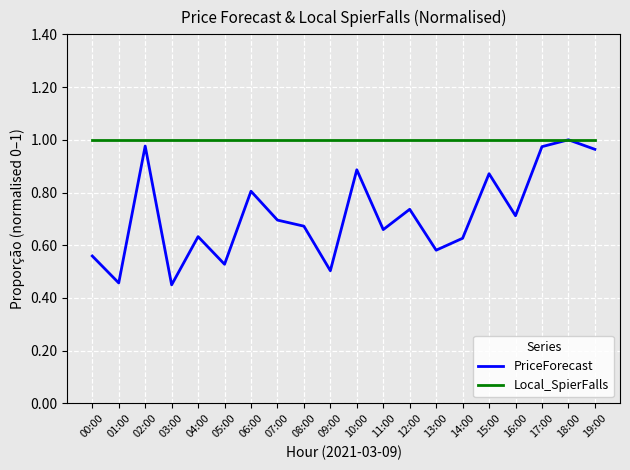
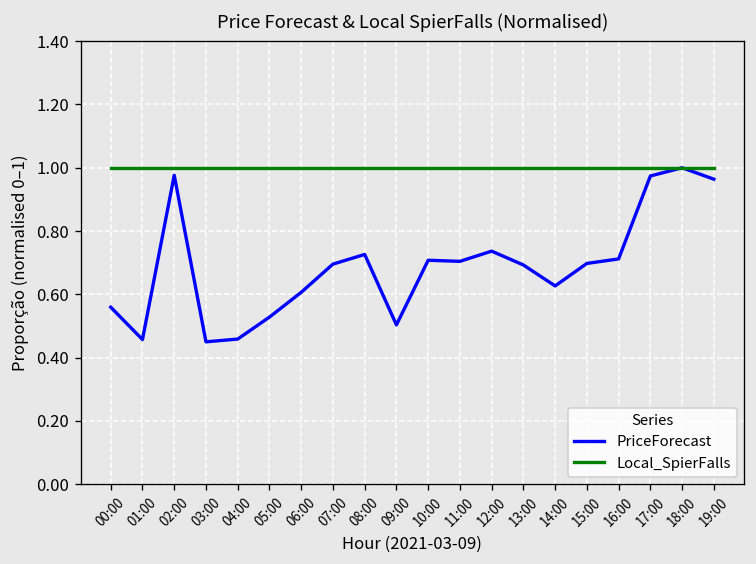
  {
    "PriceForecast": {
      "00:00": 0.56,
      "01:00": 0.46,
      "02:00": 0.98,
      "03:00": 0.45,
-     "04:00": 0.63,
+     "04:00": 0.46,
      "05:00": 0.53,
-     "06:00": 0.80,
+     "06:00": 0.61,
      "07:00": 0.70,
-     "08:00": 0.67,
+     "08:00": 0.73,
      "09:00": 0.50,
-     "10:00": 0.89,
-     "11:00": 0.66,
+     "10:00": 0.71,
+     "11:00": 0.70,
      "12:00": 0.74,
-     "13:00": 0.58,
+     "13:00": 0.69,
      "14:00": 0.63,
-     "15:00": 0.87,
+     "15:00": 0.70,
      "16:00": 0.71,
      "17:00": 0.97,
      "19:00": 0.96
    },
    "Local_SpierFalls": {
      "00:00": 1.00,
      "01:00": 1.00,
      "02:00": 1.00,
      "03:00": 1.00,
      "04:00": 1.00,
      "05:00": 1.00,
      "06:00": 1.00,
      "07:00": 1.00,
      "08:00": 1.00,
      "09:00": 1.00,
      "10:00": 1.00,
      "11:00": 1.00,
      "12:00": 1.00,
      "13:00": 1.00,
      "14:00": 1.00,
      "15:00": 1.00,
      "16:00": 1.00,
      "17:00": 1.00,
      "19:00": 1.00
    }
  }
